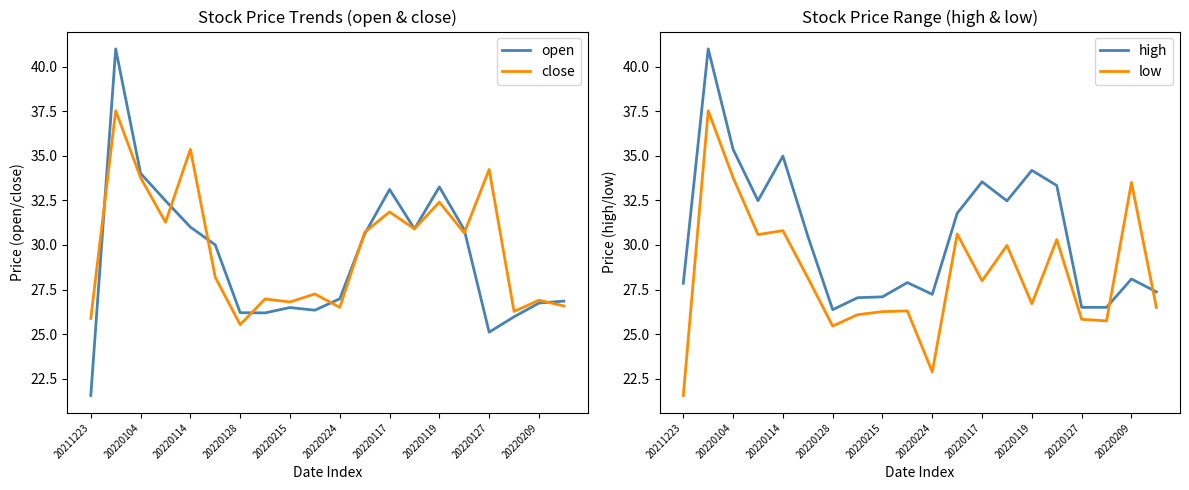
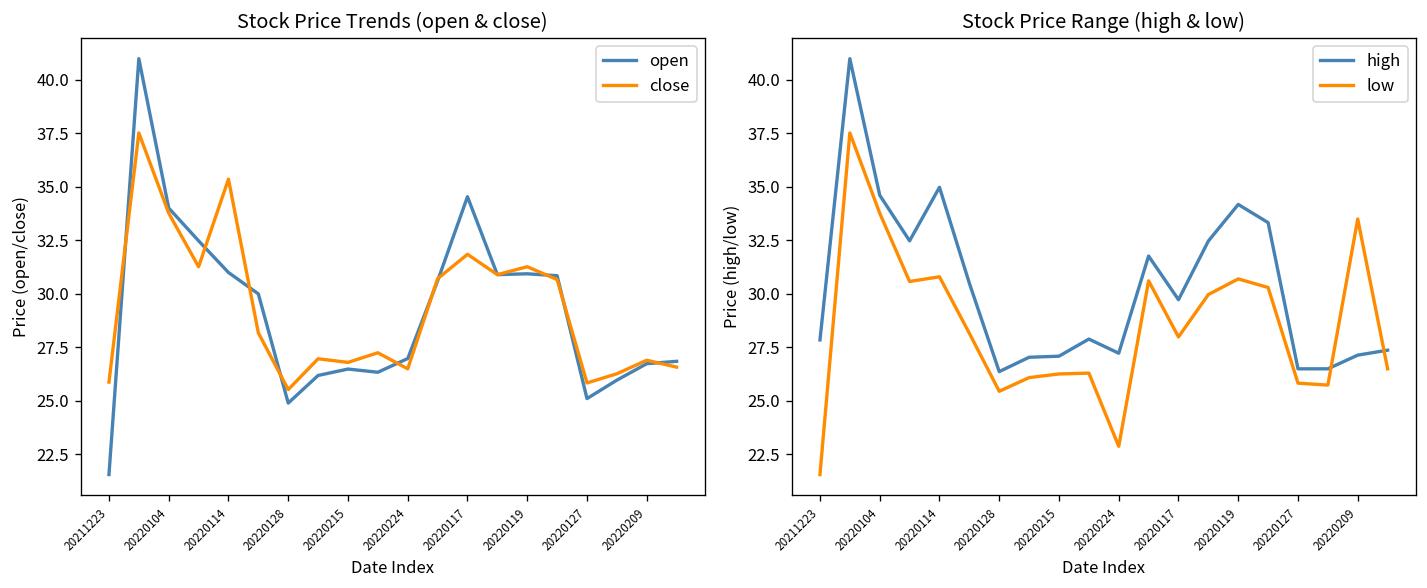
  {
    "Stock Price Trends (open & close)": {
      "open": {
        "20211223": 21.6,
        "20220104": 34.0,
        "20220114": 31.0,
-       "20220128": 26.2,
+       "20220128": 24.9,
        "20220215": 26.5,
        "20220224": 27.0,
-       "20220117": 33.1,
-       "20220119": 33.3,
+       "20220117": 34.5,
+       "20220119": 30.9,
        "20220127": 25.1,
        "20220209": 26.7
      },
      "close": {
        "20211223": 25.9,
        "20220104": 33.8,
        "20220114": 35.4,
        "20220128": 25.5,
        "20220215": 26.8,
        "20220224": 26.5,
        "20220117": 31.9,
-       "20220119": 32.4,
-       "20220127": 34.2,
+       "20220119": 31.3,
+       "20220127": 25.8,
        "20220209": 26.9
      }
    },
    "Stock Price Range (high & low)": {
      "high": {
        "20211223": 27.9,
-       "20220104": 35.4,
+       "20220104": 34.6,
        "20220114": 35.0,
        "20220128": 26.4,
        "20220215": 27.1,
        "20220224": 27.2,
-       "20220117": 33.5,
+       "20220117": 29.7,
        "20220119": 34.2,
        "20220127": 26.5,
-       "20220209": 28.1
+       "20220209": 27.1
      },
      "low": {
        "20211223": 21.6,
        "20220104": 33.8,
        "20220114": 30.8,
        "20220128": 25.5,
        "20220215": 26.3,
        "20220224": 22.9,
        "20220117": 28.0,
-       "20220119": 26.7,
+       "20220119": 30.7,
        "20220127": 25.8,
        "20220209": 33.5
      }
    }
  }
